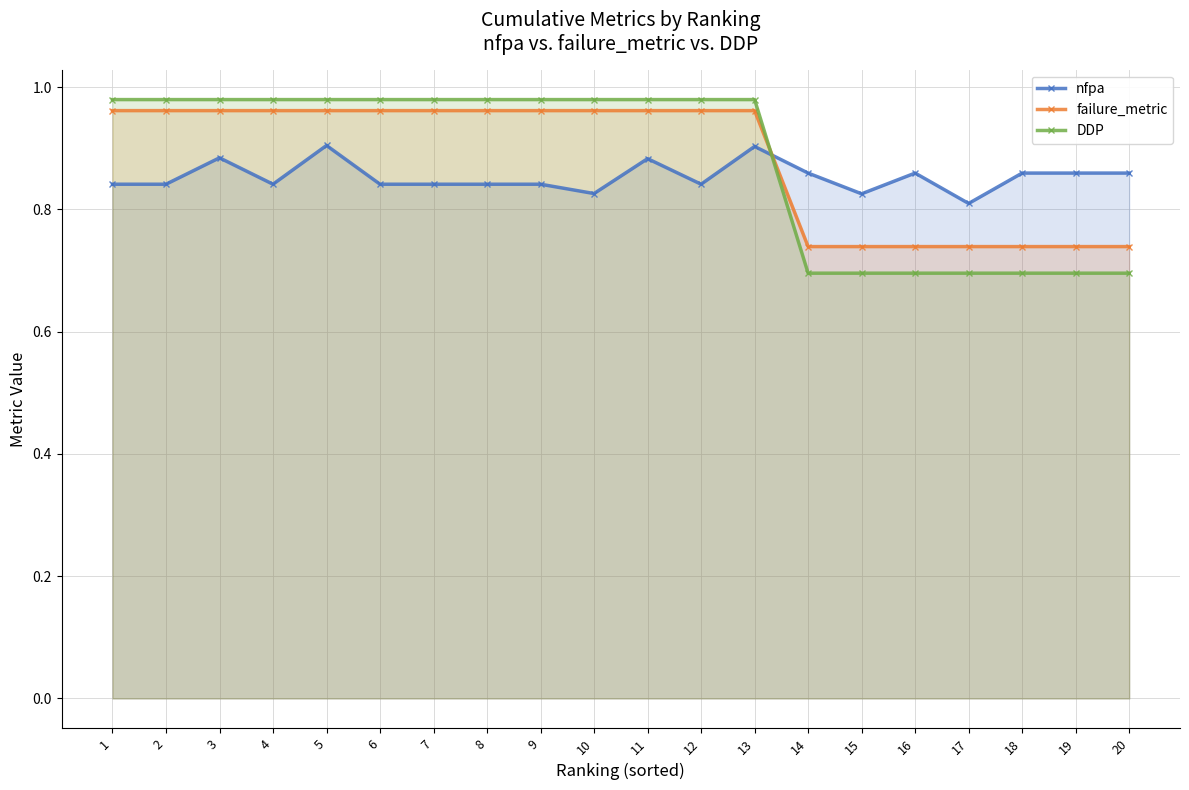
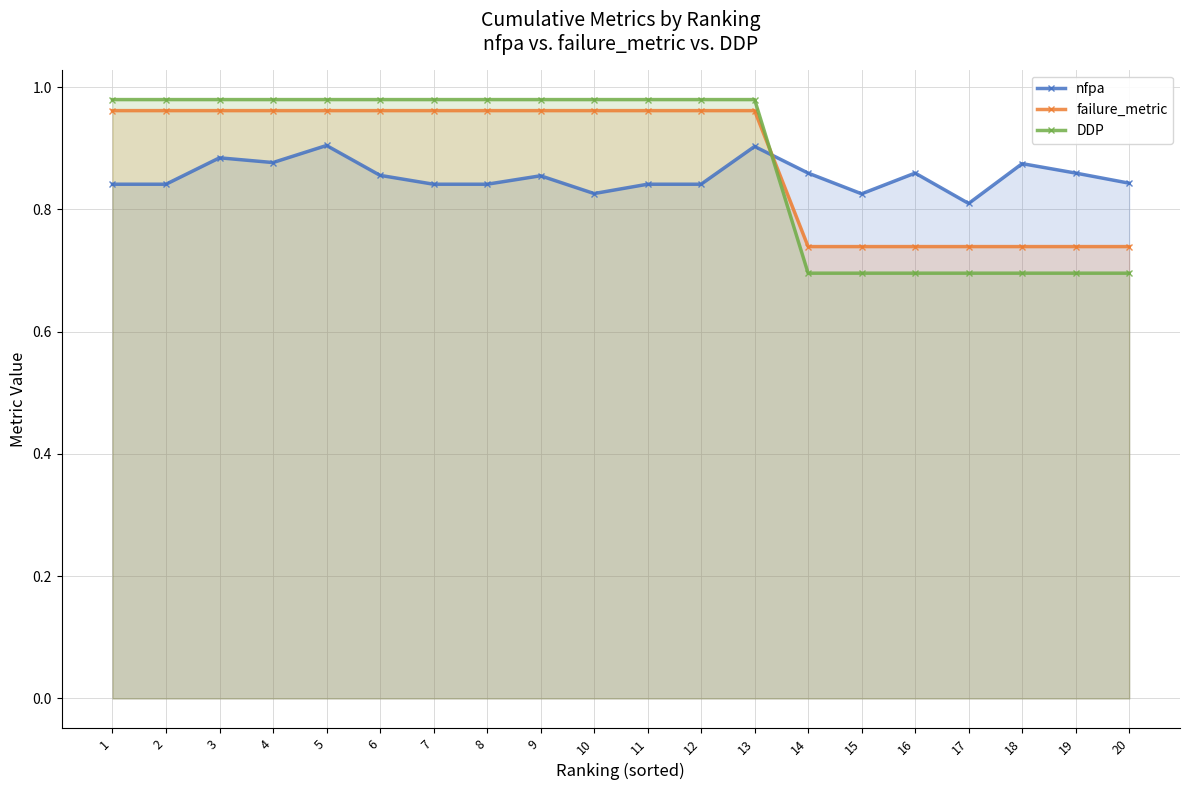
  {
    "nfpa": {
      "1": 0.84,
      "2": 0.84,
      "3": 0.88,
-     "4": 0.84,
+     "4": 0.88,
      "5": 0.90,
-     "6": 0.84,
+     "6": 0.86,
      "7": 0.84,
      "8": 0.84,
-     "9": 0.84,
+     "9": 0.85,
      "10": 0.83,
-     "11": 0.88,
+     "11": 0.84,
      "12": 0.84,
      "13": 0.90,
      "14": 0.86,
      "15": 0.83,
      "16": 0.86,
      "17": 0.81,
-     "18": 0.86,
+     "18": 0.87,
      "19": 0.86,
-     "20": 0.86
+     "20": 0.84
    },
    "failure_metric": {
      "1": 0.96,
      "2": 0.96,
      "3": 0.96,
      "4": 0.96,
      "5": 0.96,
      "6": 0.96,
      "7": 0.96,
      "8": 0.96,
      "9": 0.96,
      "10": 0.96,
      "11": 0.96,
      "12": 0.96,
      "13": 0.96,
      "14": 0.74,
      "15": 0.74,
      "16": 0.74,
      "17": 0.74,
      "18": 0.74,
      "19": 0.74,
      "20": 0.74
    },
    "DDP": {
      "1": 0.98,
      "2": 0.98,
      "3": 0.98,
      "4": 0.98,
      "5": 0.98,
      "6": 0.98,
      "7": 0.98,
      "8": 0.98,
      "9": 0.98,
      "10": 0.98,
      "11": 0.98,
      "12": 0.98,
      "13": 0.98,
      "14": 0.70,
      "15": 0.70,
      "16": 0.70,
      "17": 0.70,
      "18": 0.70,
      "19": 0.70,
      "20": 0.70
    }
  }
